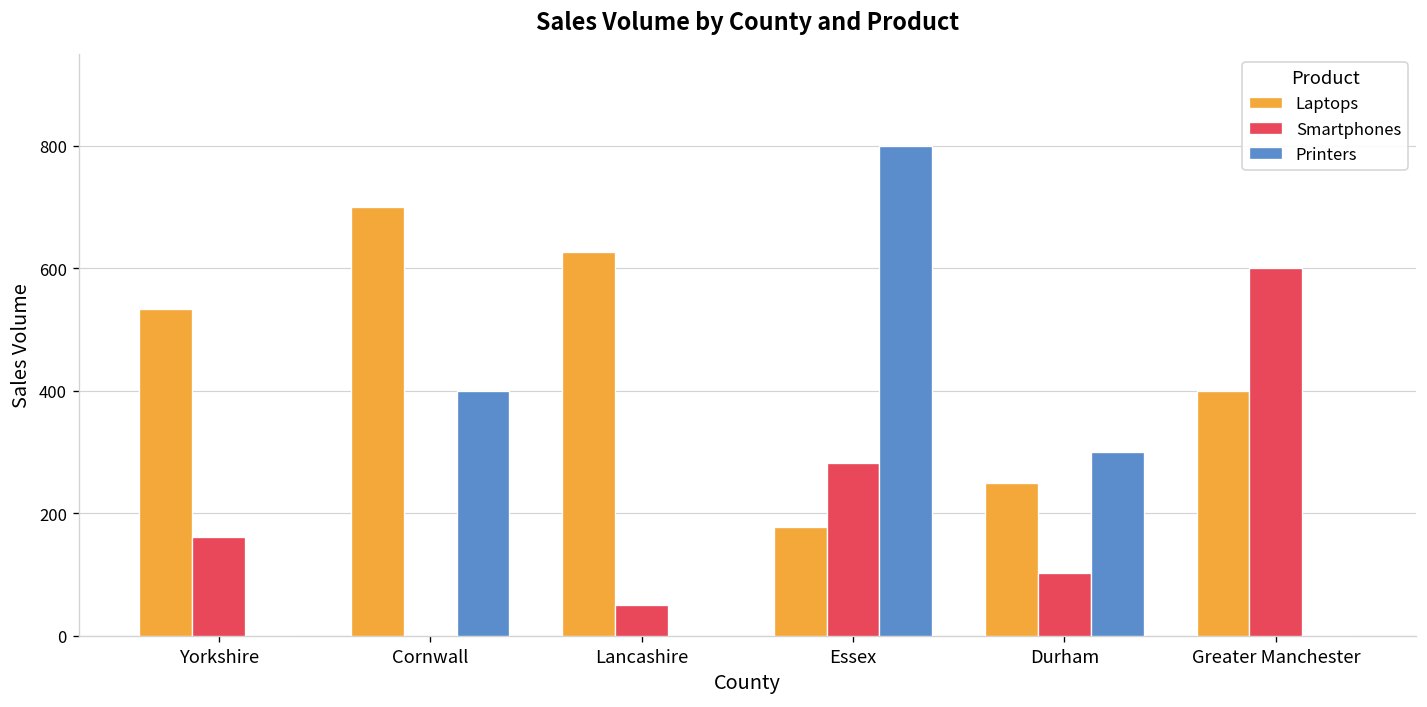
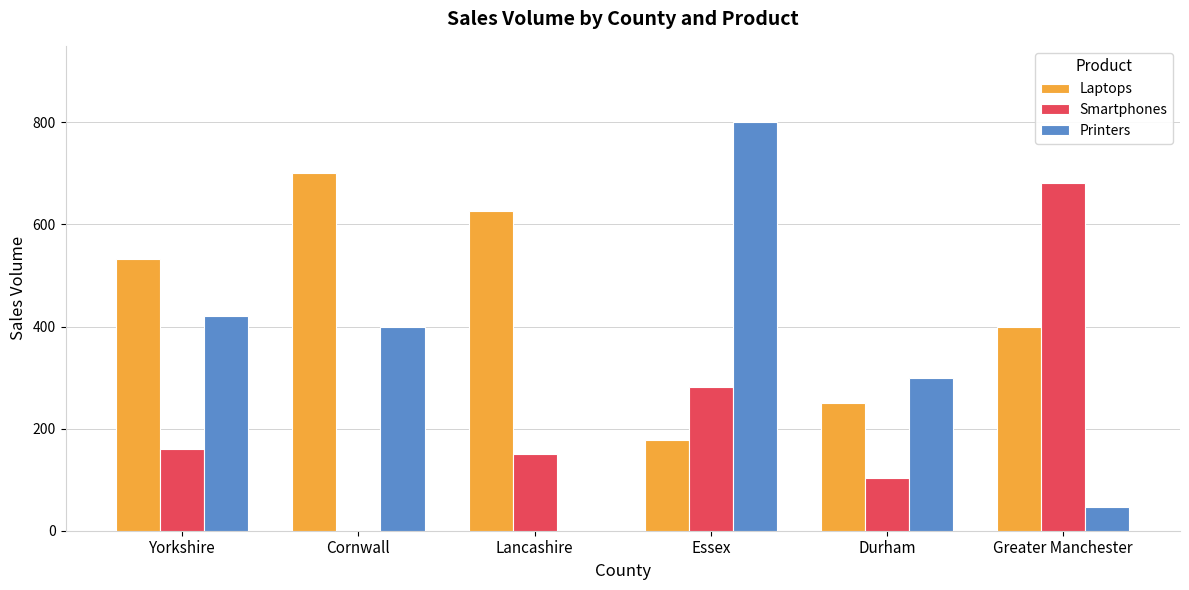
  {
    "Laptops": {
      "Yorkshire": 530,
      "Cornwall": 700,
      "Lancashire": 630,
      "Essex": 180,
      "Durham": 250,
      "Greater Manchester": 400
    },
    "Smartphones": {
      "Yorkshire": 160,
      "Cornwall": 0,
-     "Lancashire": 50,
+     "Lancashire": 150,
      "Essex": 280,
      "Durham": 100,
-     "Greater Manchester": 600
+     "Greater Manchester": 680
    },
    "Printers": {
-     "Yorkshire": 0,
+     "Yorkshire": 420,
      "Cornwall": 400,
      "Lancashire": 0,
      "Essex": 800,
      "Durham": 300,
-     "Greater Manchester": 0
+     "Greater Manchester": 50
    }
  }
